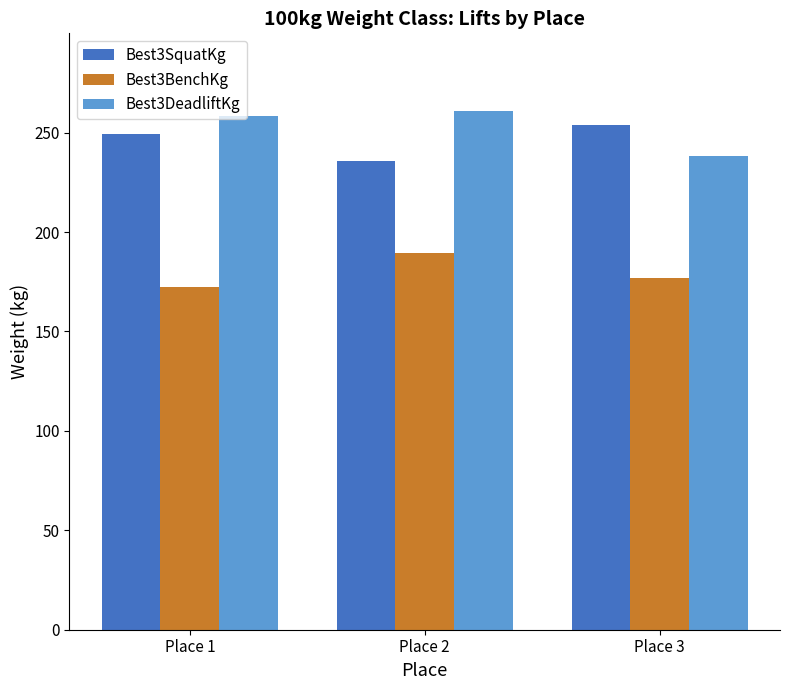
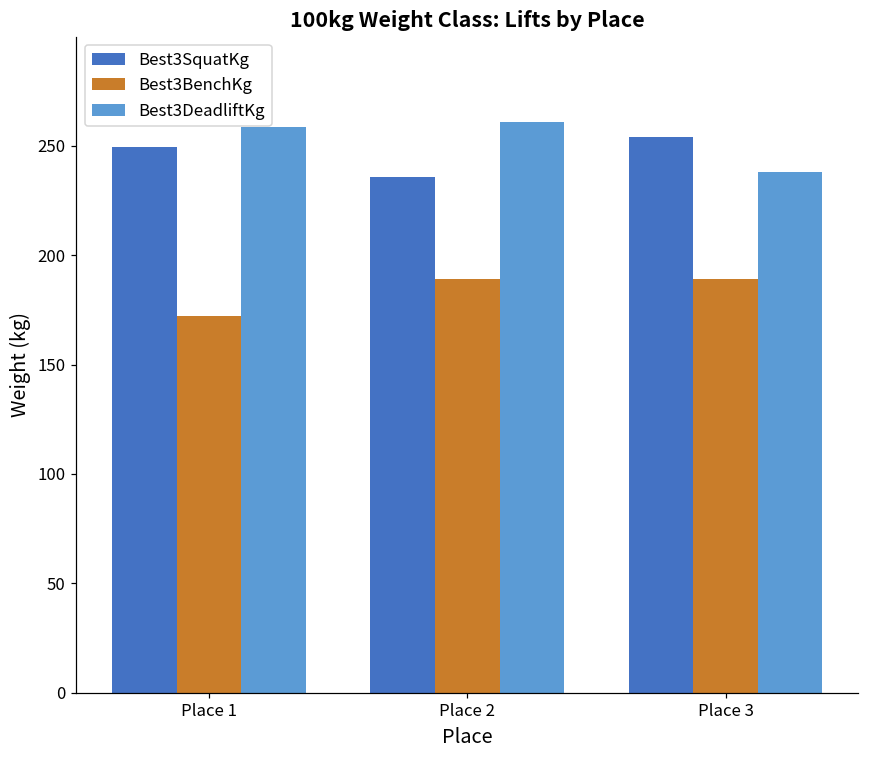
  {
    "Best3BenchKg": {
      "Place 1": 172,
      "Place 2": 189,
-     "Place 3": 177
+     "Place 3": 189
    }
  }
